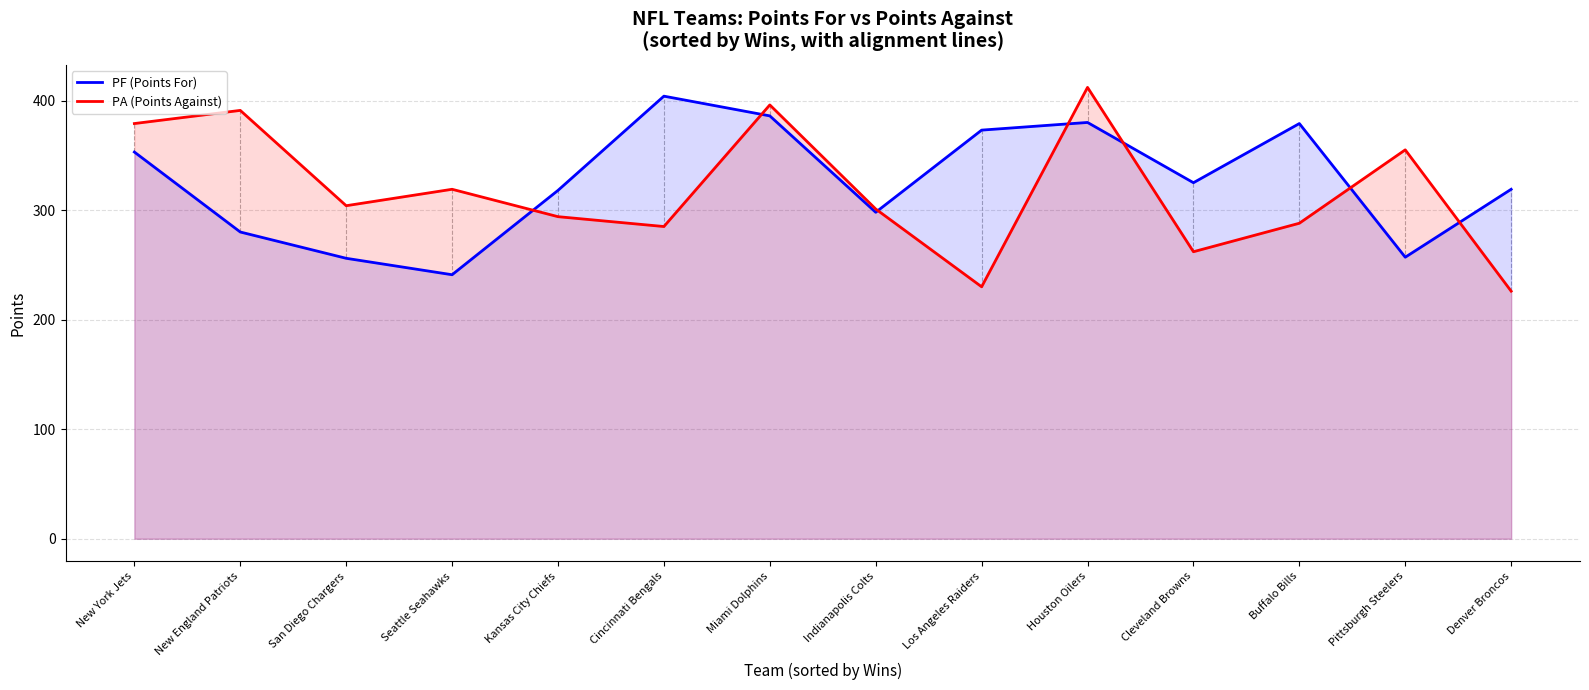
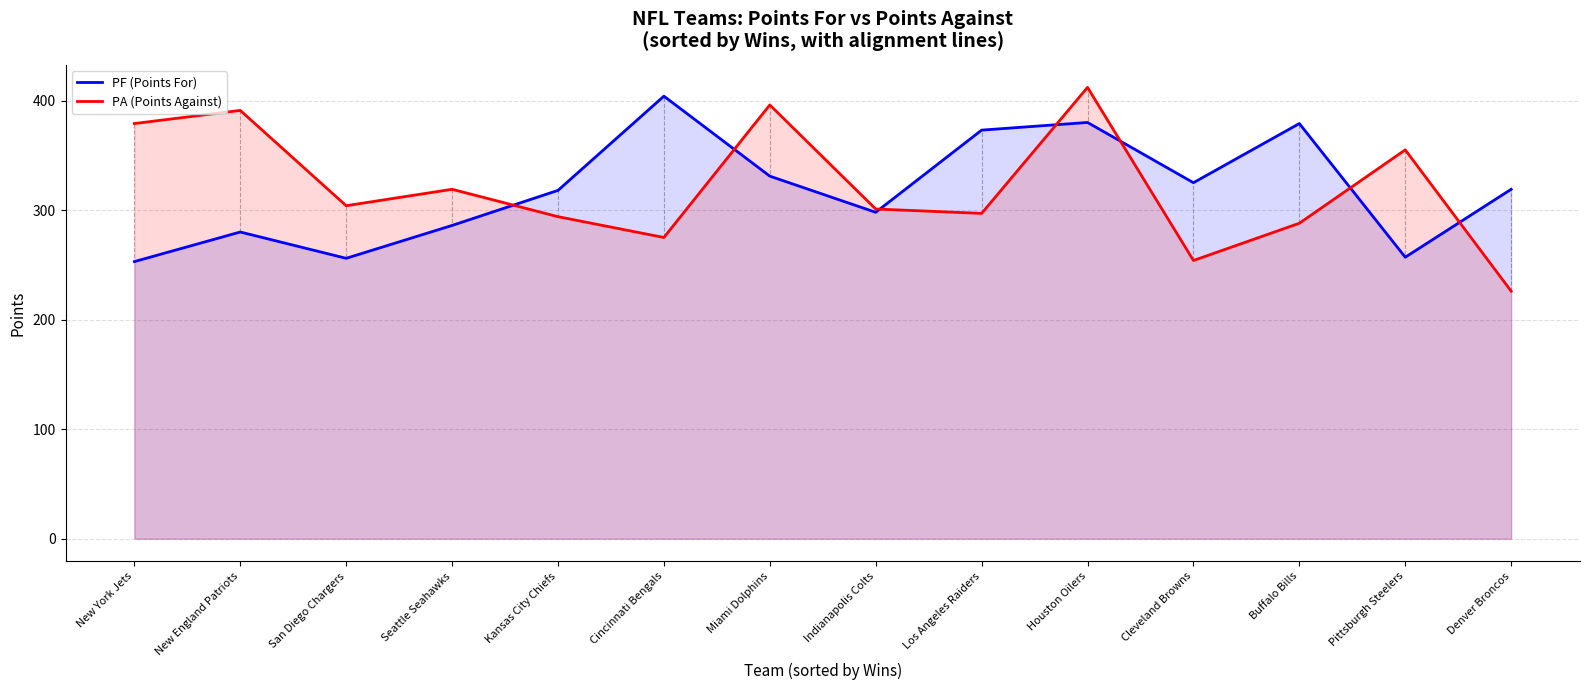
  {
    "PF (Points For)": {
-     "New York Jets": 353,
-     "Seattle Seahawks": 241,
-     "Miami Dolphins": 386
+     "New York Jets": 253,
+     "Seattle Seahawks": 286,
+     "Miami Dolphins": 331
    },
    "PA (Points Against)": {
-     "Cincinnati Bengals": 285,
-     "Los Angeles Raiders": 230,
-     "Cleveland Browns": 262
+     "Cincinnati Bengals": 275,
+     "Los Angeles Raiders": 297,
+     "Cleveland Browns": 254
    }
  }
